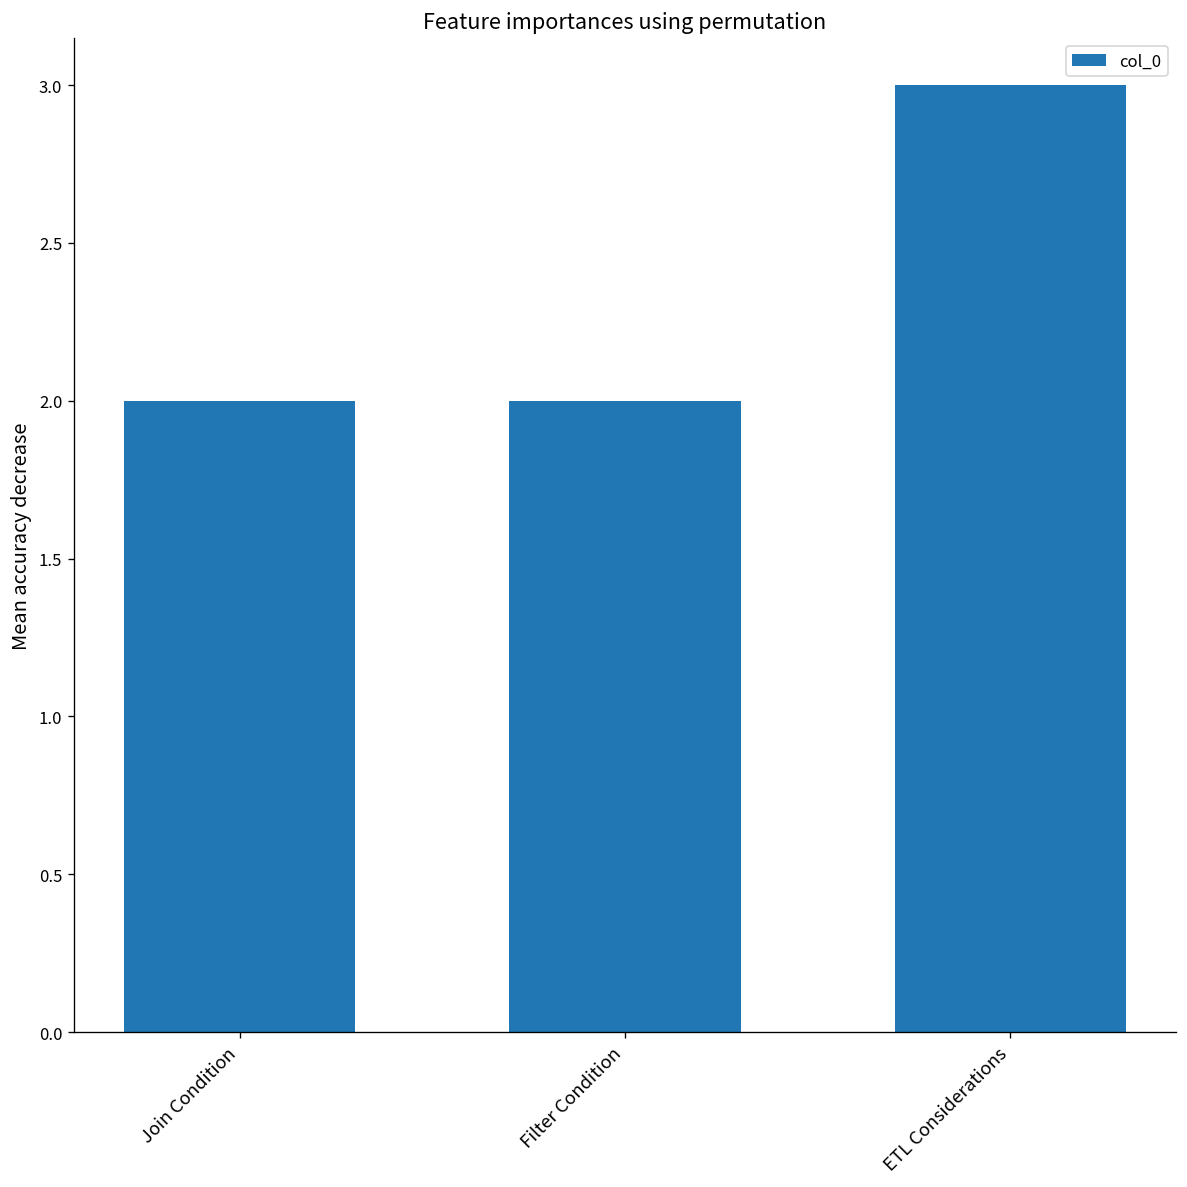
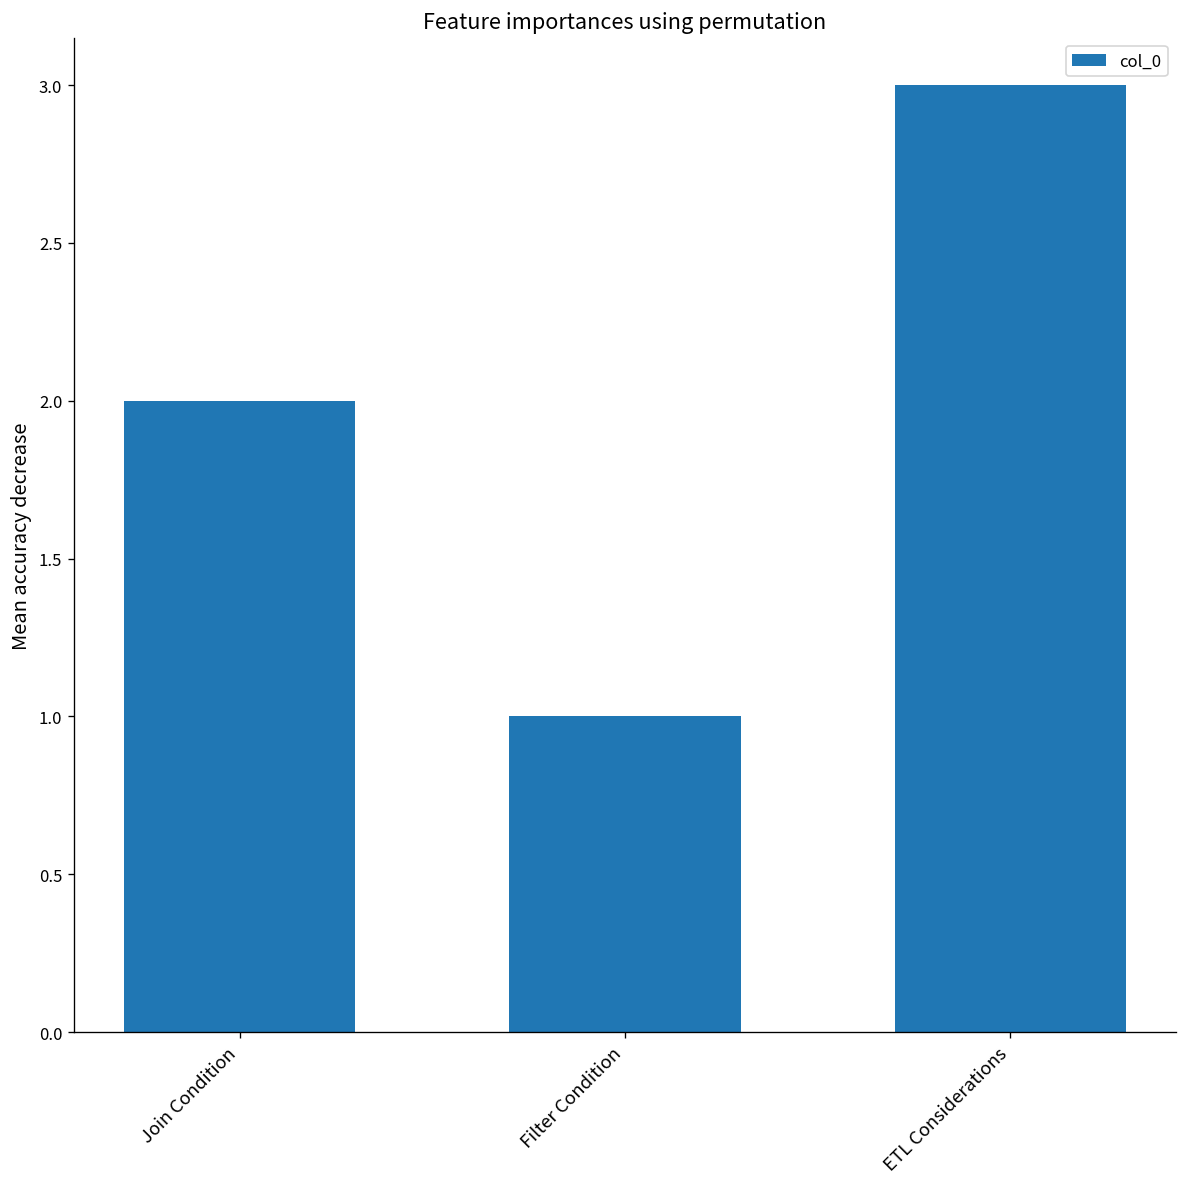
  {
    "Join Condition": 2,
-   "Filter Condition": 2,
+   "Filter Condition": 1,
    "ETL Considerations": 3
  }
